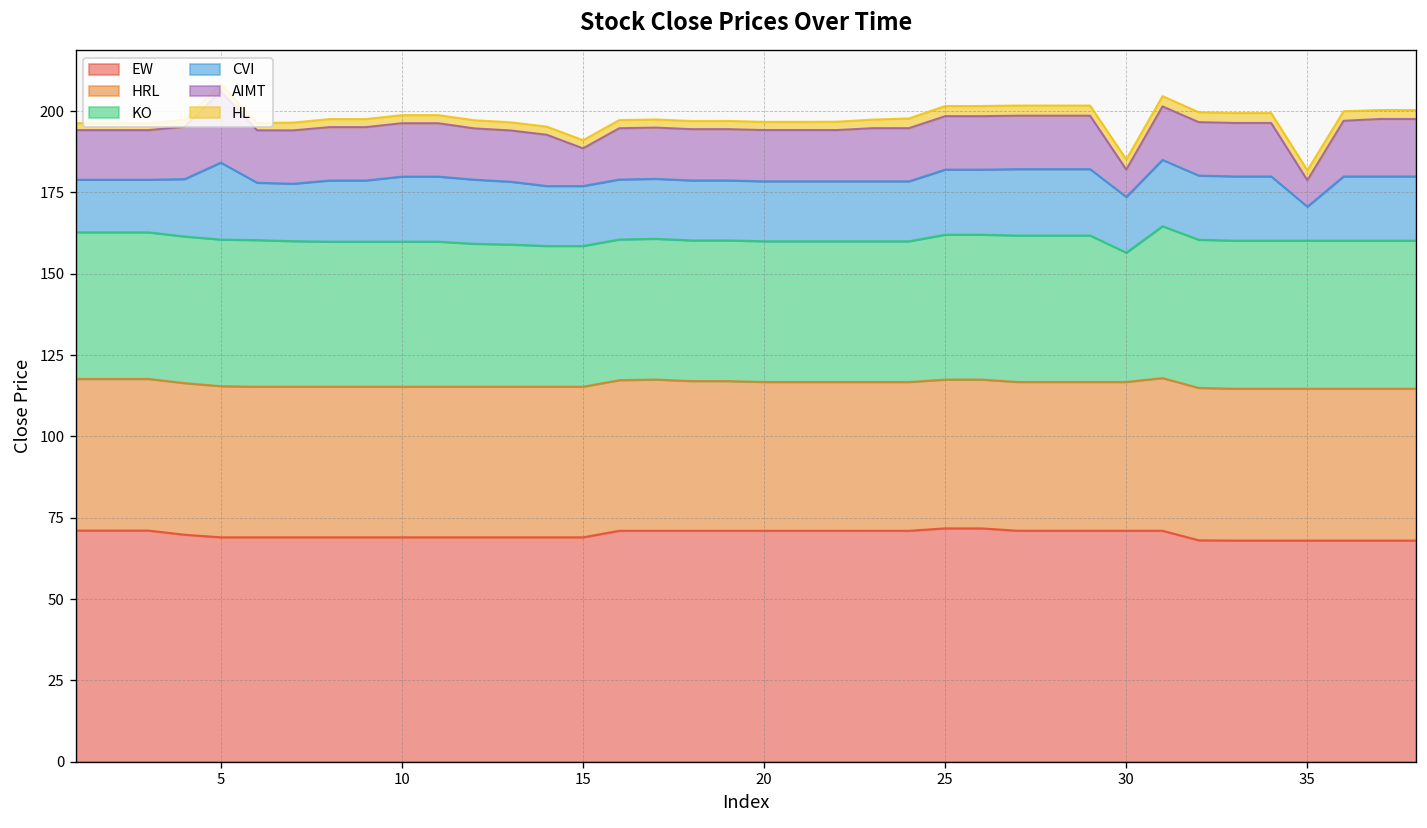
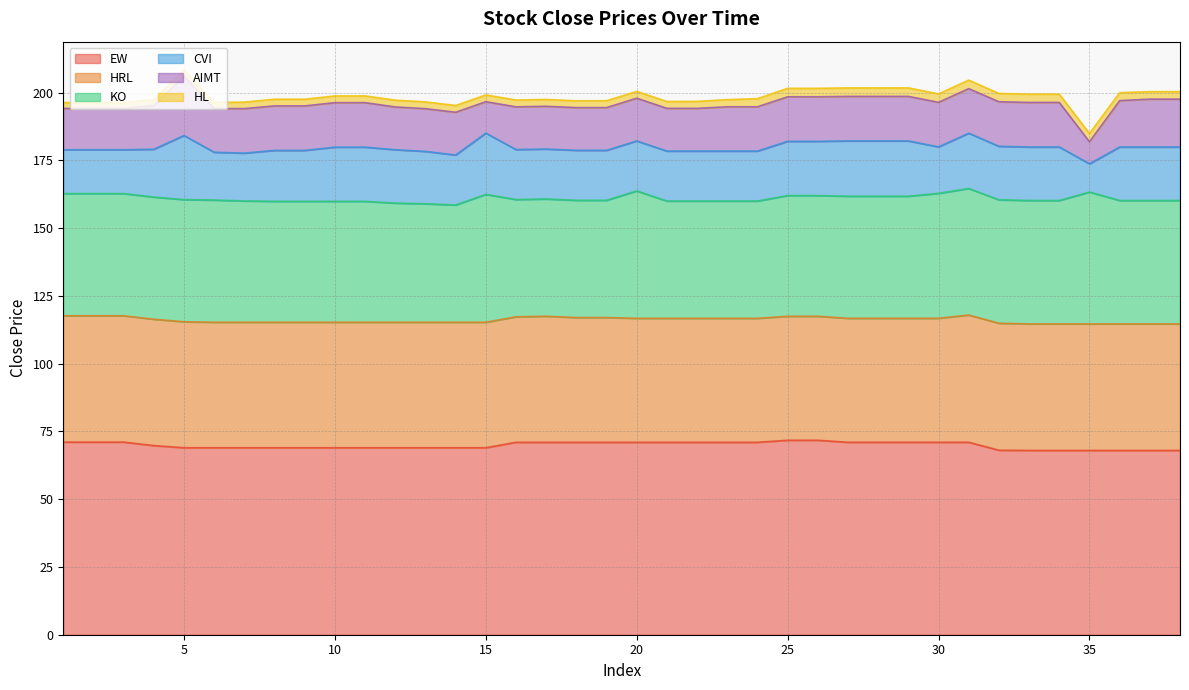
  {
    "KO": {
      "5": 45,
      "10": 45,
-     "15": 43,
-     "20": 43,
+     "15": 47,
+     "20": 47,
      "25": 45,
-     "30": 40,
-     "35": 46
+     "30": 46,
+     "35": 49
    },
    "CVI": {
      "5": 24,
      "10": 20,
-     "15": 18,
+     "15": 23,
      "20": 18,
      "25": 20,
      "30": 17,
      "35": 10
    },
    "AIMT": {
      "10": 16,
      "15": 12,
      "20": 16,
      "25": 16,
-     "30": 8,
+     "30": 16,
      "35": 8
    }
  }
